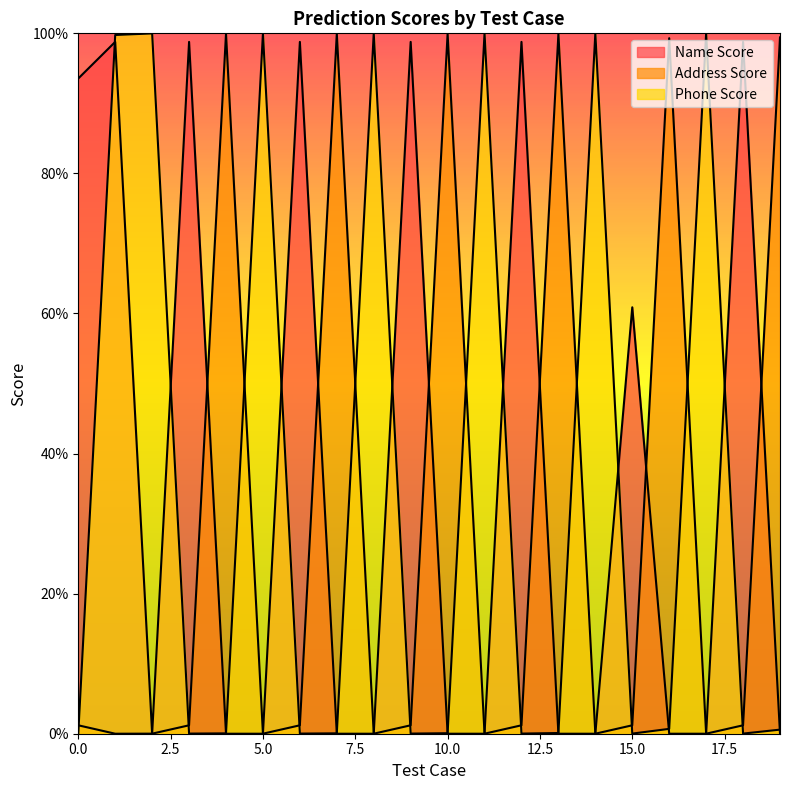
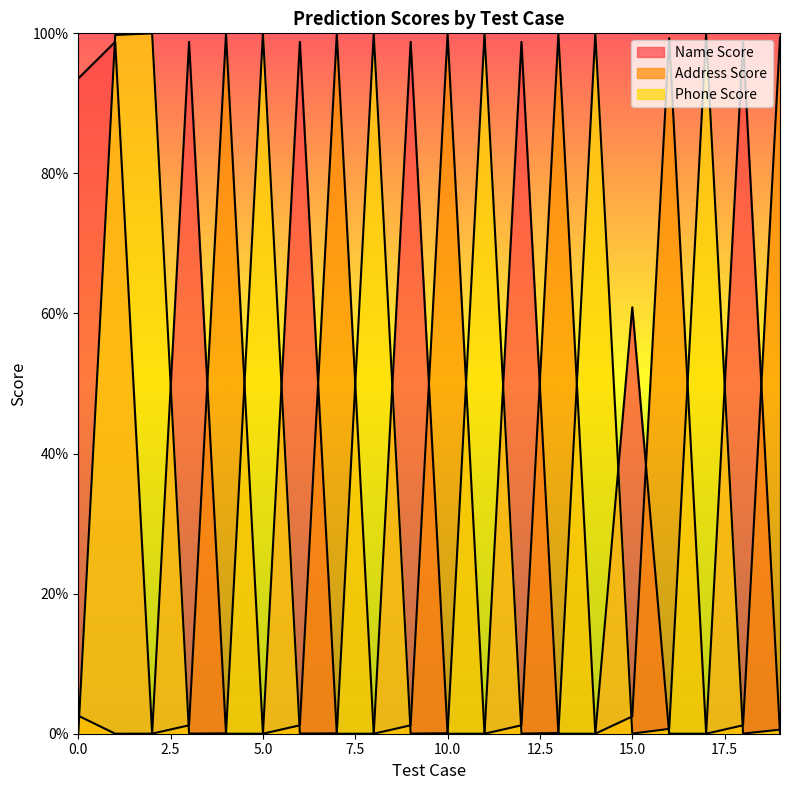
  {
    "Name Score": {
      "0.0": "94%",
      "15.0": "61%"
    },
    "Address Score": {
-     "0.0": "1%",
+     "0.0": "3%",
      "10.0": "100%",
-     "15.0": "1%"
+     "15.0": "2%"
    },
    "Phone Score": {
      "0.0": "0%",
      "5.0": "100%",
      "15.0": "0%"
    }
  }
